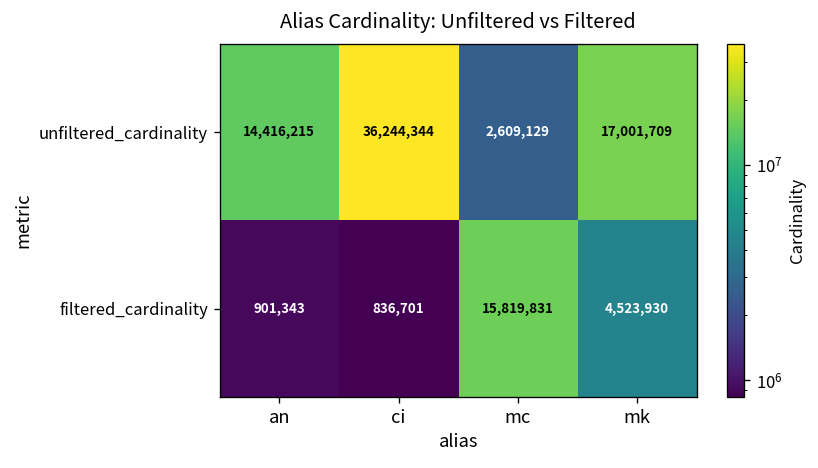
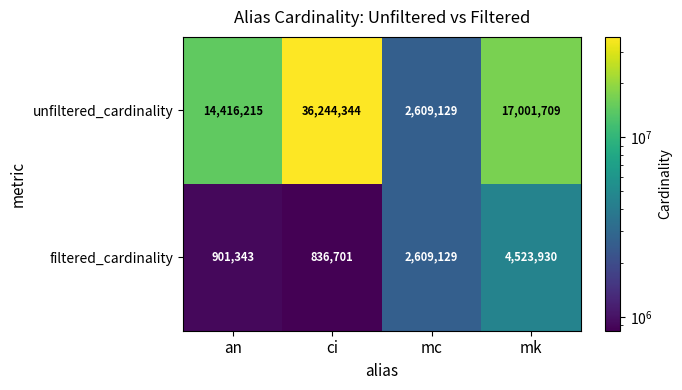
  {
    "unfiltered_cardinality": {
      "an": "14,416,215",
      "ci": "36,244,344",
      "mc": "2,609,129",
      "mk": "17,001,709"
    },
    "filtered_cardinality": {
      "an": "901,343",
      "ci": "836,701",
-     "mc": "15,819,831",
+     "mc": "2,609,129",
      "mk": "4,523,930"
    }
  }
